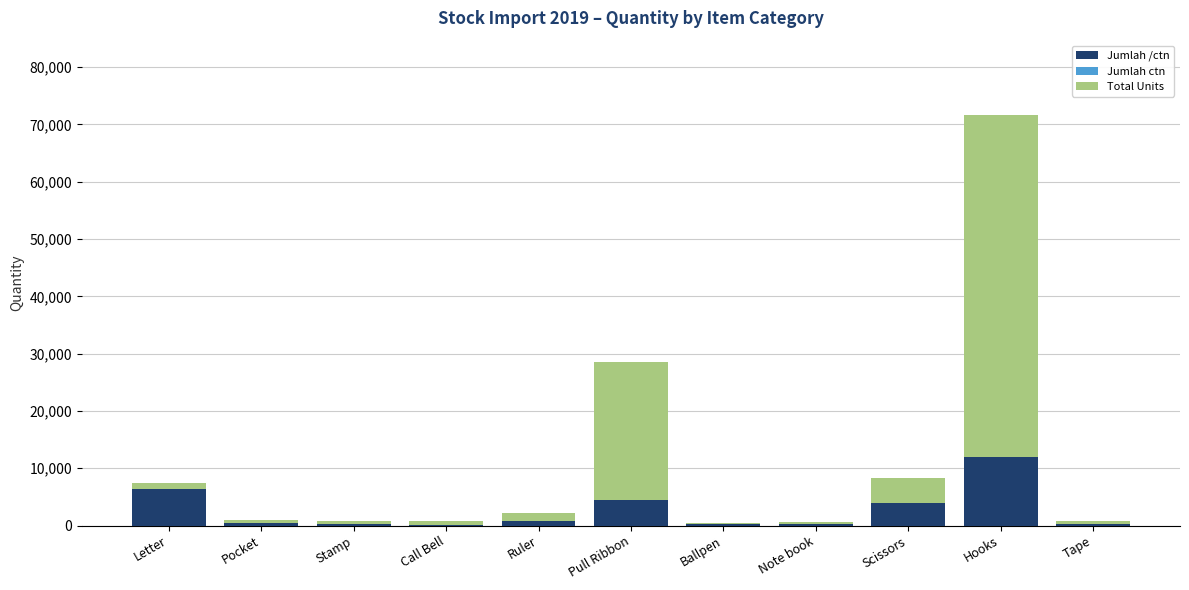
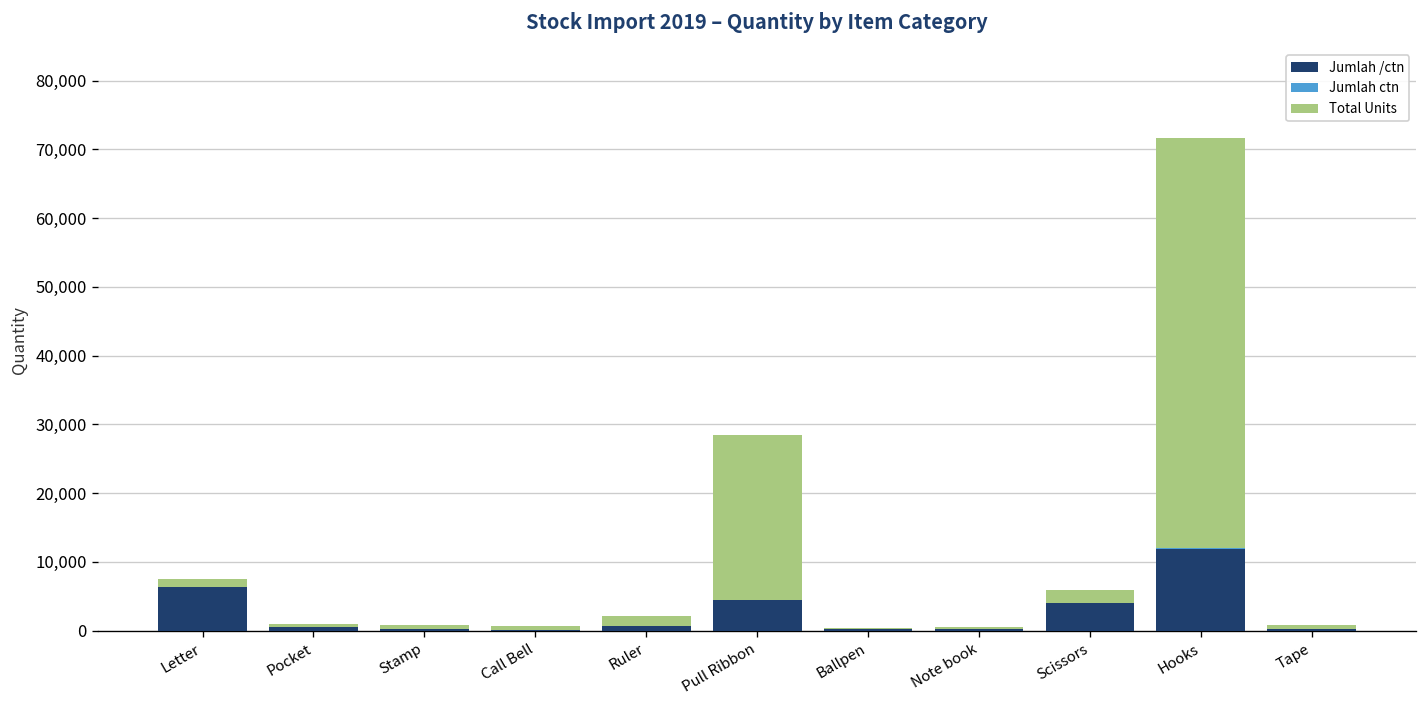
  {
    "Jumlah /ctn": {
      "Letter": "6,000",
      "Pocket": "0",
      "Ruler": "1,000",
      "Pull Ribbon": "4,000",
      "Scissors": "4,000",
      "Hooks": "12,000"
    },
    "Total Units": {
      "Letter": "1,000",
      "Pocket": "0",
      "Stamp": "1,000",
      "Call Bell": "1,000",
      "Ruler": "1,000",
      "Pull Ribbon": "24,000",
-     "Scissors": "4,000",
+     "Scissors": "2,000",
      "Hooks": "60,000",
      "Tape": "1,000"
    }
  }
